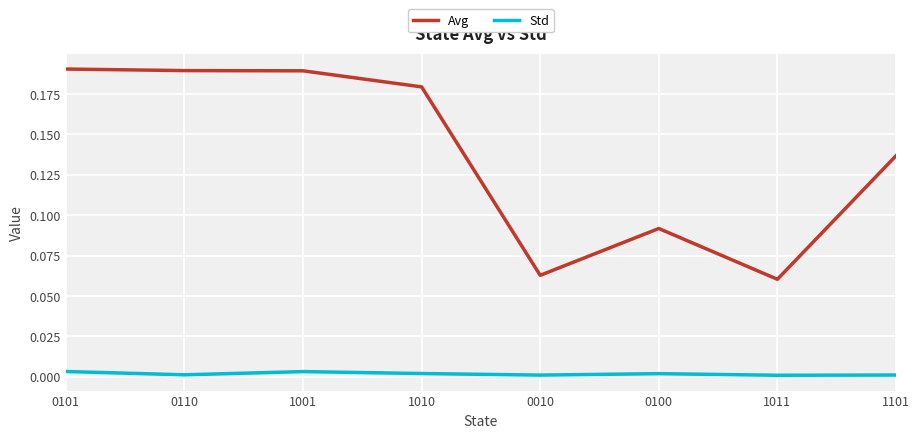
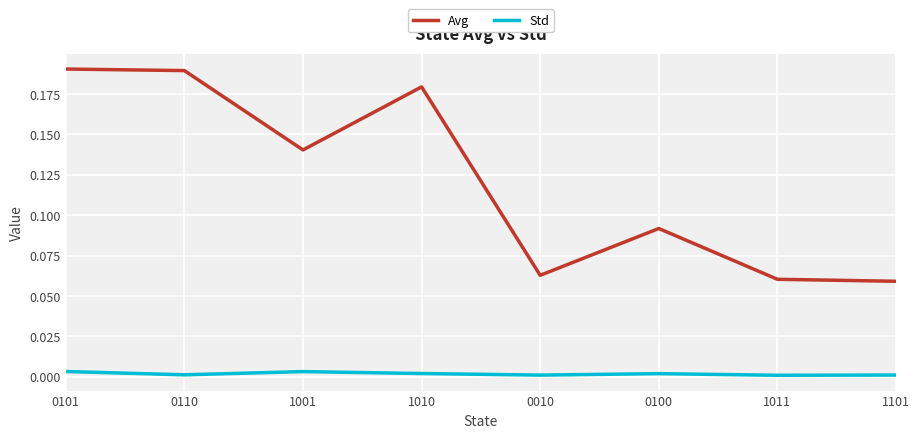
  {
    "Avg": {
      "0101": 0.190,
      "0110": 0.190,
-     "1001": 0.189,
+     "1001": 0.140,
      "1010": 0.179,
      "0010": 0.063,
      "0100": 0.092,
      "1011": 0.060,
-     "1101": 0.137
+     "1101": 0.059
    },
    "Std": {
      "0101": 0.003,
      "0110": 0.001,
      "1001": 0.003,
      "1010": 0.002,
      "0010": 0.001,
      "0100": 0.002,
      "1011": 0.001,
      "1101": 0.001
    }
  }
